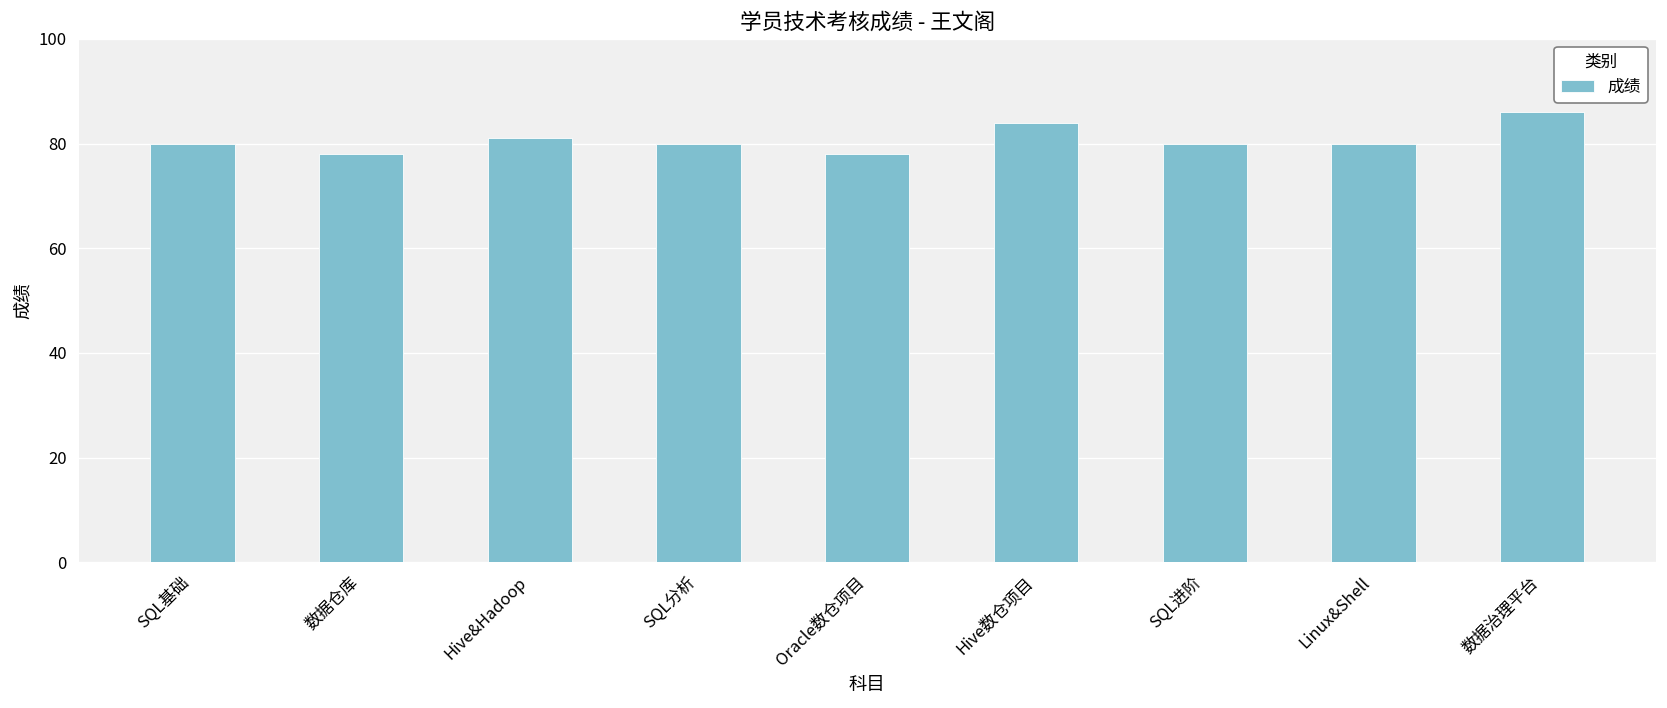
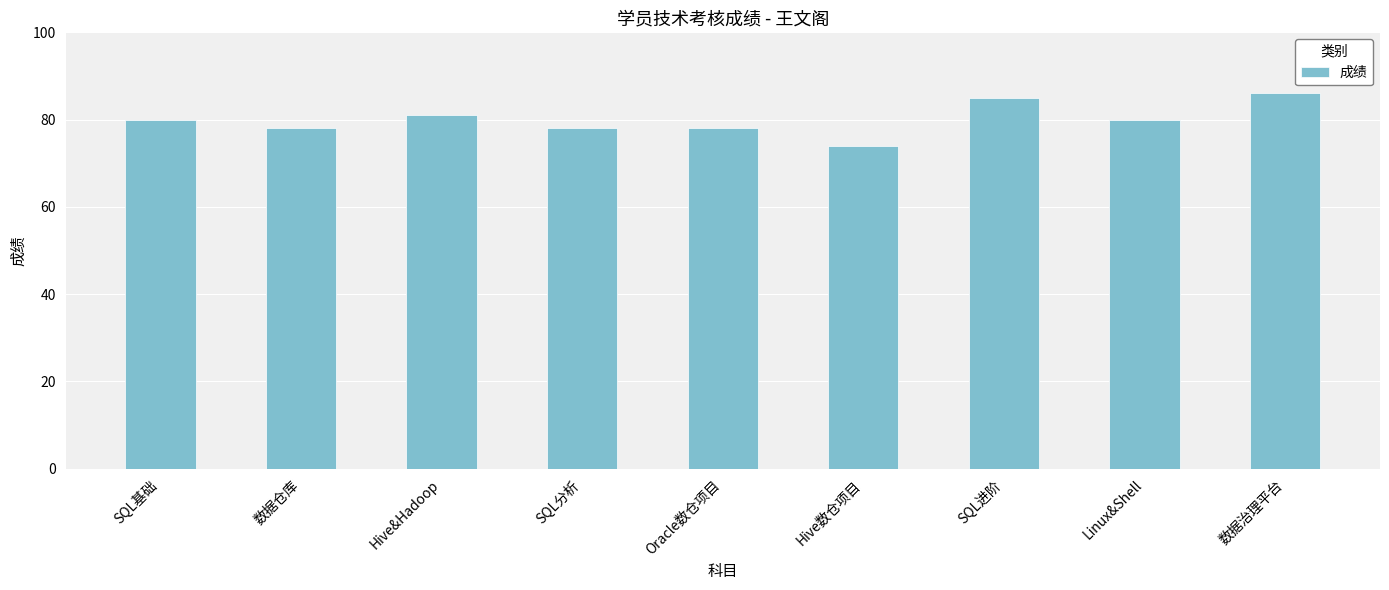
  {
    "SQL基础": 80,
    "数据仓库": 78,
    "Hive&Hadoop": 81,
-   "SQL分析": 80,
+   "SQL分析": 78,
    "Oracle数仓项目": 78,
-   "Hive数仓项目": 84,
-   "SQL进阶": 80,
+   "Hive数仓项目": 74,
+   "SQL进阶": 85,
    "Linux&Shell": 80,
    "数据治理平台": 86
  }
